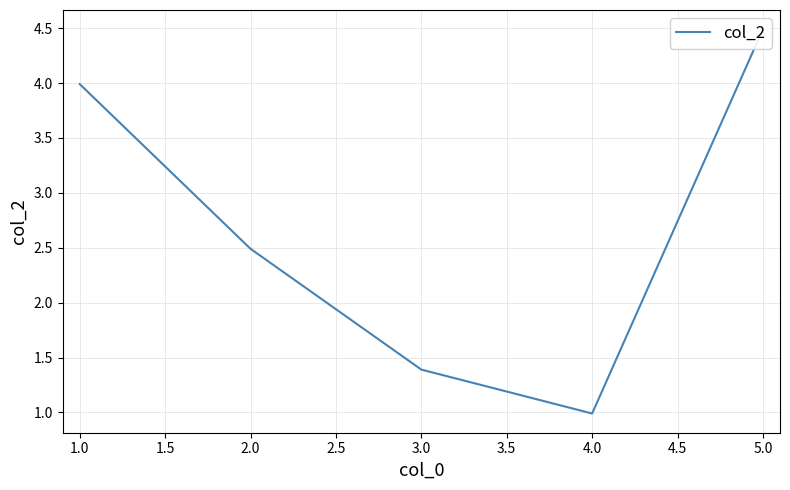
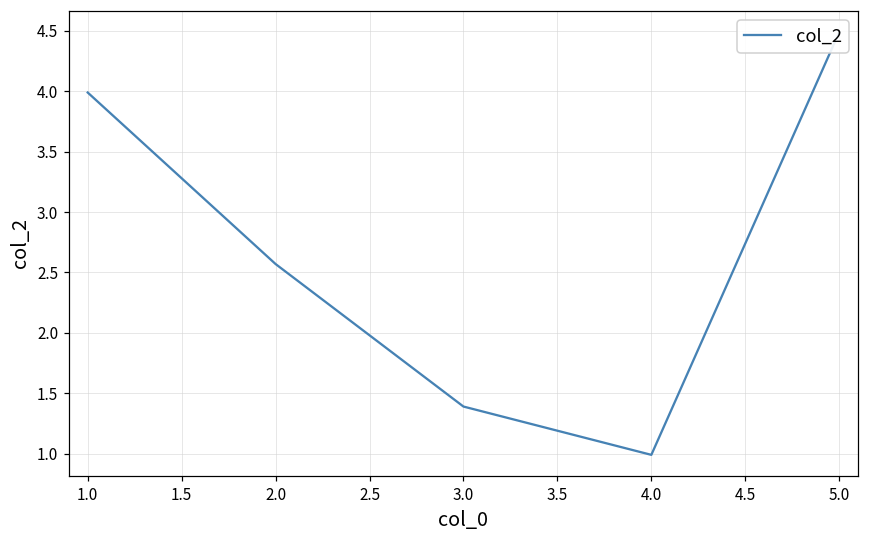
  {
    "1.0": 3.99,
-   "2.0": 2.49,
+   "2.0": 2.57,
    "3.0": 1.39,
    "4.0": 0.99
  }
